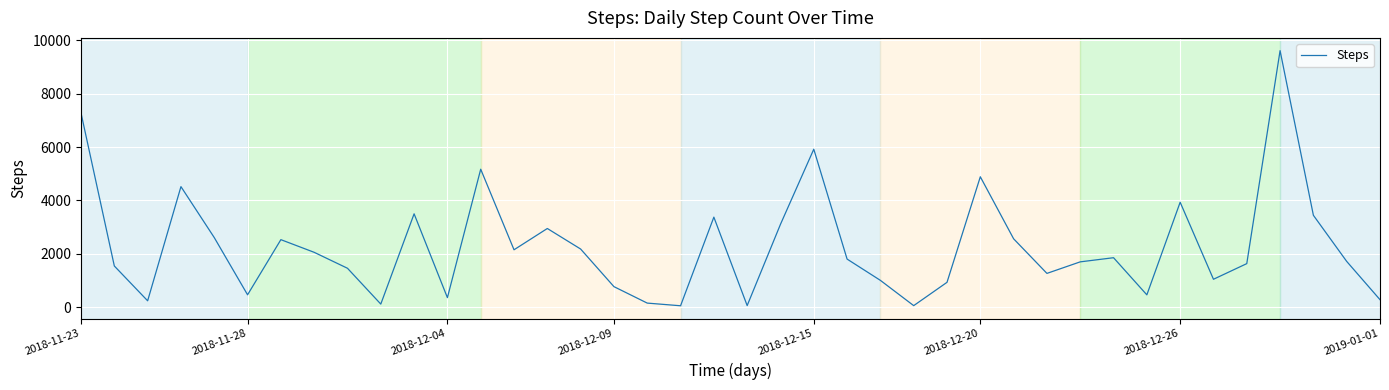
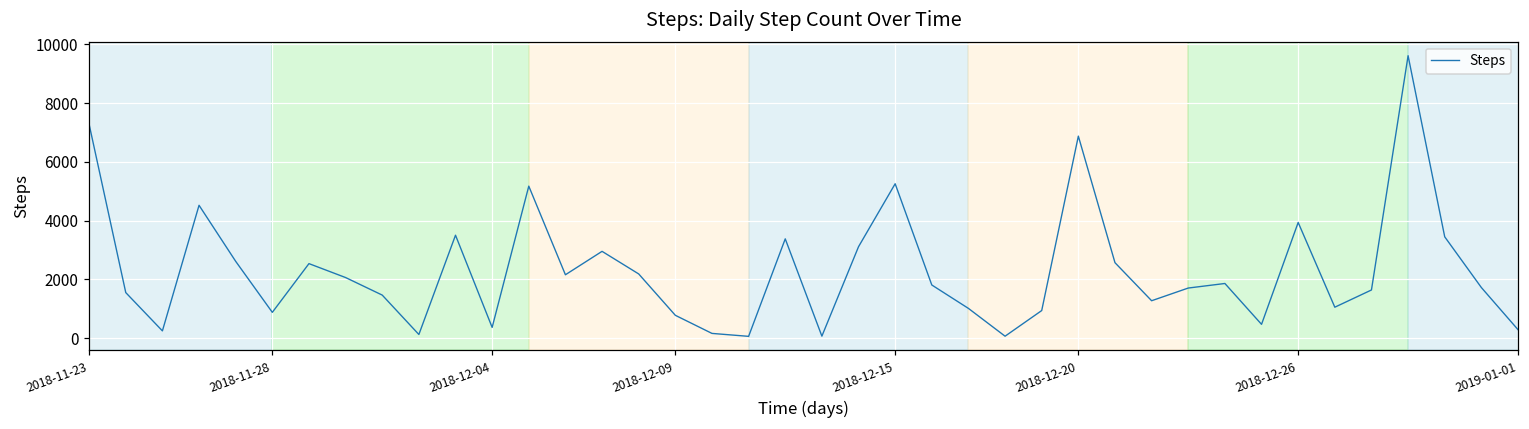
  {
    "2018-11-23": 7300,
-   "2018-11-28": 500,
+   "2018-11-28": 900,
    "2018-12-04": 400,
    "2018-12-09": 800,
-   "2018-12-15": 5900,
-   "2018-12-20": 4900,
+   "2018-12-15": 5300,
+   "2018-12-20": 6900,
    "2018-12-26": 3900,
    "2019-01-01": 300
  }
